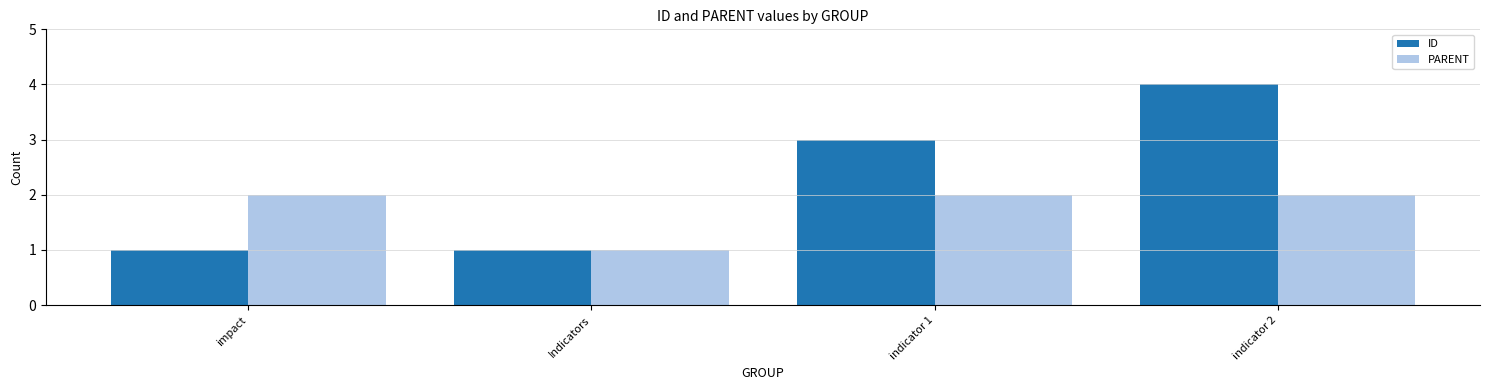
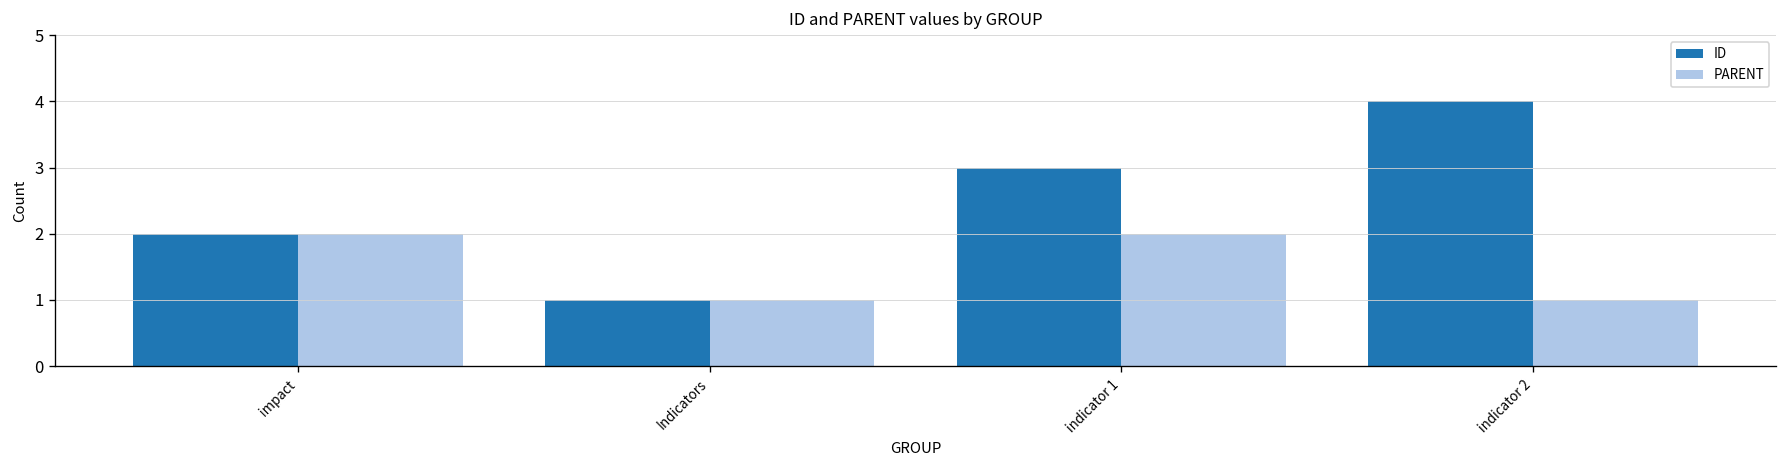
  {
    "ID": {
-     "impact": 1,
+     "impact": 2,
      "Indicators": 1,
      "indicator 1": 3,
      "indicator 2": 4
    },
    "PARENT": {
      "impact": 2,
      "Indicators": 1,
      "indicator 1": 2,
-     "indicator 2": 2
+     "indicator 2": 1
    }
  }
